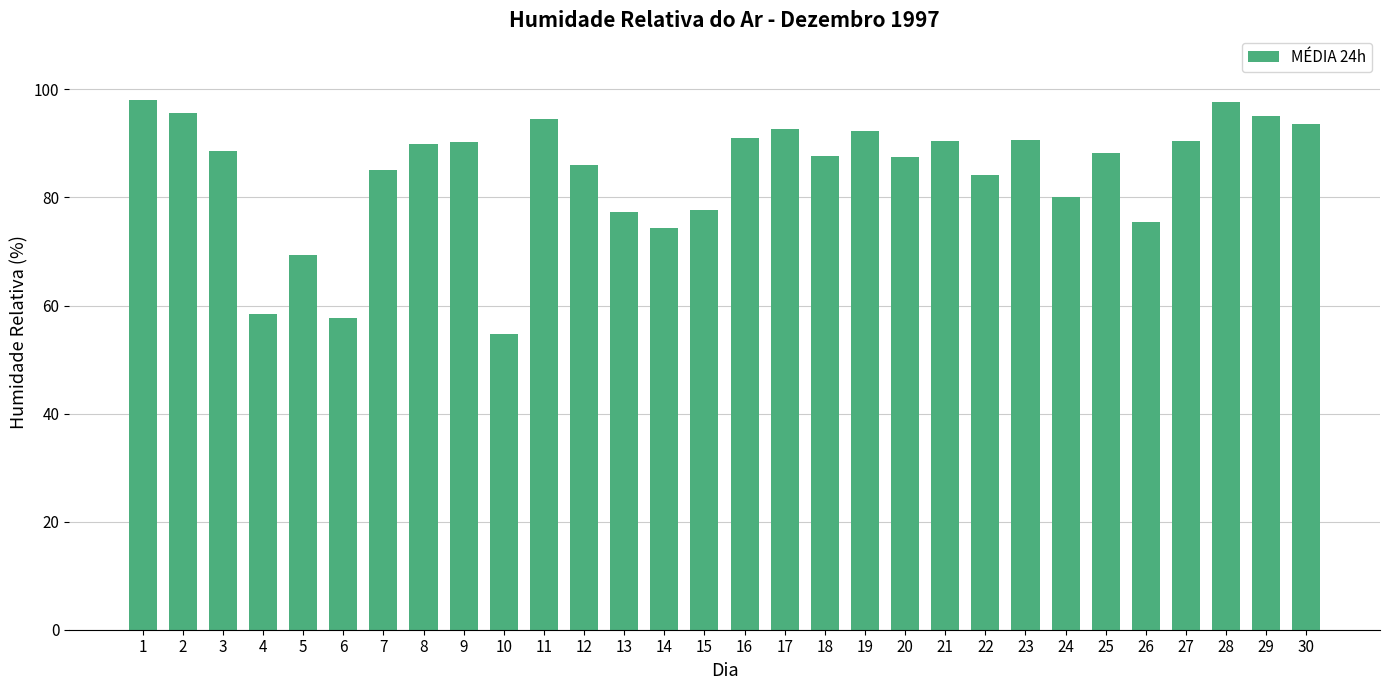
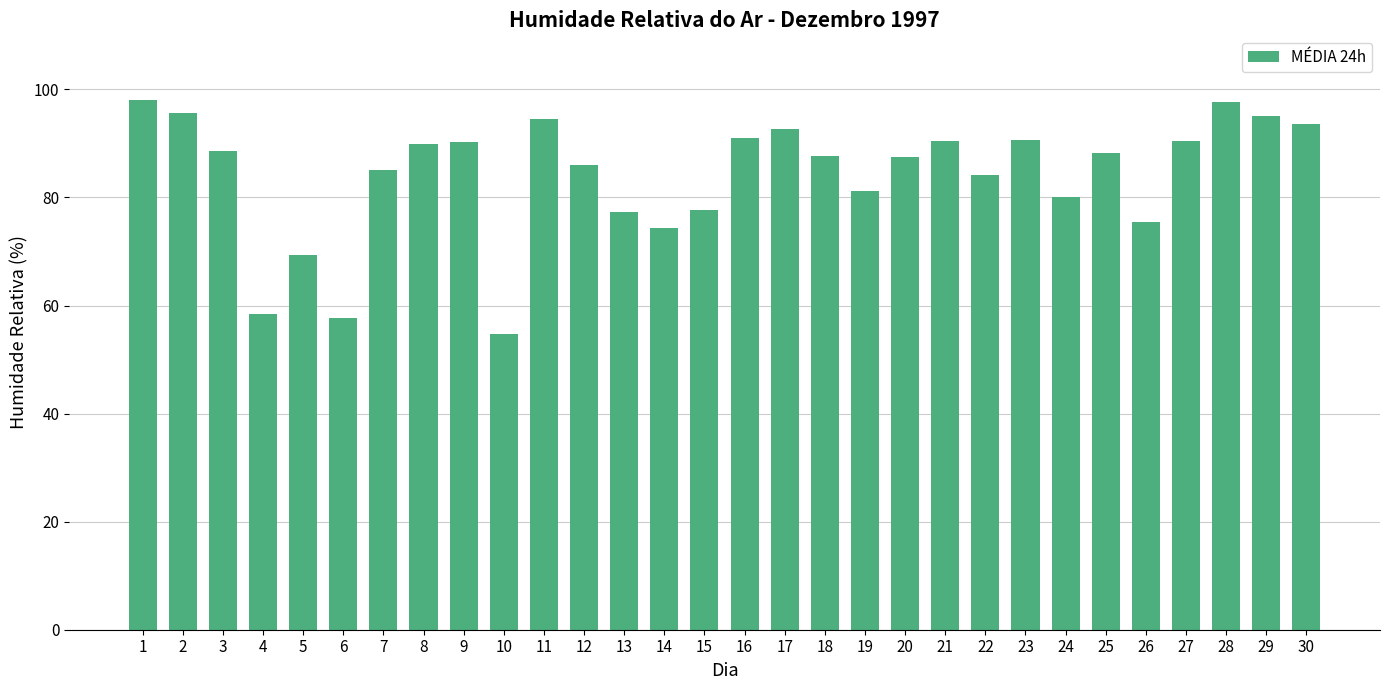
  {
    "1": 98,
    "2": 96,
    "3": 89,
    "4": 58,
    "5": 69,
    "6": 58,
    "7": 85,
    "8": 90,
    "9": 90,
    "10": 55,
    "11": 95,
    "12": 86,
    "13": 77,
    "14": 74,
    "15": 78,
    "16": 91,
    "17": 93,
    "18": 88,
-   "19": 92,
+   "19": 81,
    "20": 88,
    "21": 90,
    "22": 84,
    "23": 91,
    "24": 80,
    "25": 88,
    "26": 75,
    "27": 90,
    "28": 98,
    "29": 95,
    "30": 94
  }
